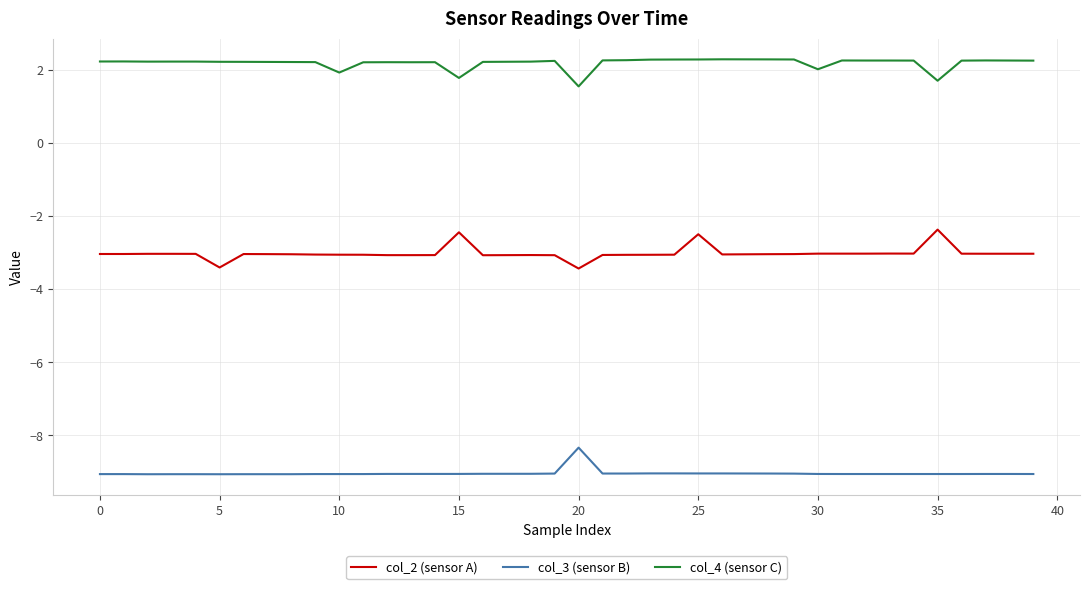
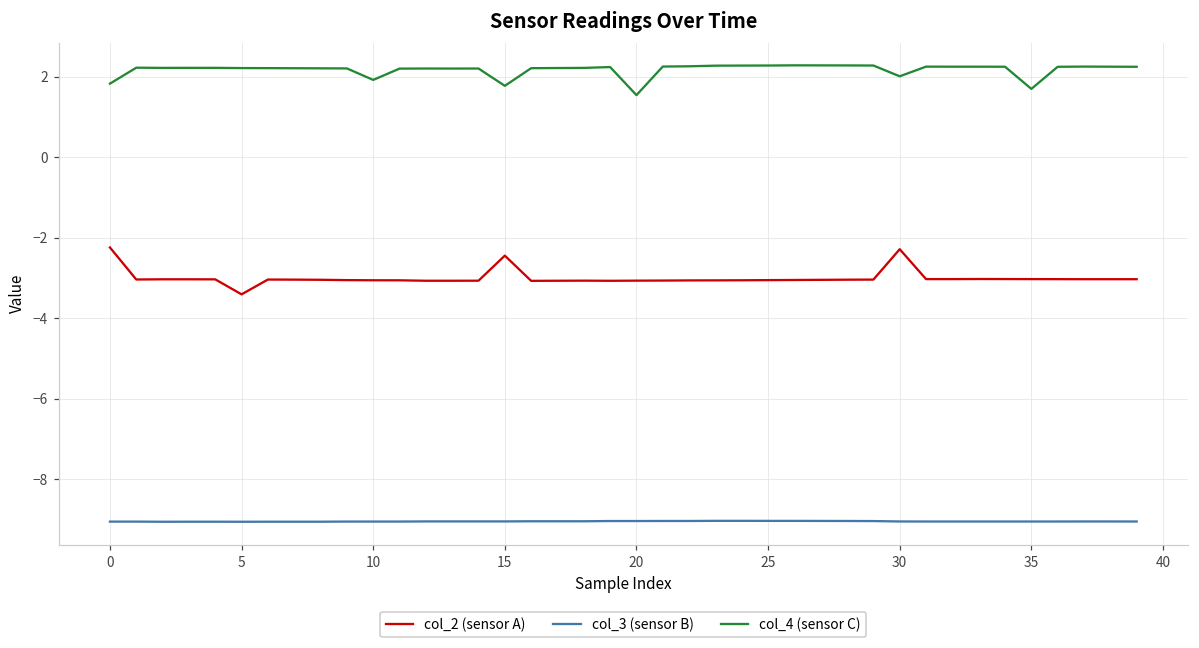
  {
    "col_2 (sensor A)": {
-     "0": -3.0,
+     "0": -2.2,
      "5": -3.4,
      "10": -3.1,
      "15": -2.4,
-     "20": -3.4,
-     "25": -2.5,
-     "30": -3.0,
-     "35": -2.4
+     "20": -3.1,
+     "25": -3.1,
+     "30": -2.3,
+     "35": -3.0
    },
    "col_3 (sensor B)": {
      "0": -9.1,
      "5": -9.1,
      "10": -9.1,
      "15": -9.1,
-     "20": -8.3,
+     "20": -9.0,
      "25": -9.0,
      "30": -9.1,
      "35": -9.1
    },
    "col_4 (sensor C)": {
-     "0": 2.2,
+     "0": 1.8,
      "5": 2.2,
      "10": 1.9,
      "15": 1.8,
      "20": 1.5,
      "25": 2.3,
      "30": 2.0,
      "35": 1.7
    }
  }
